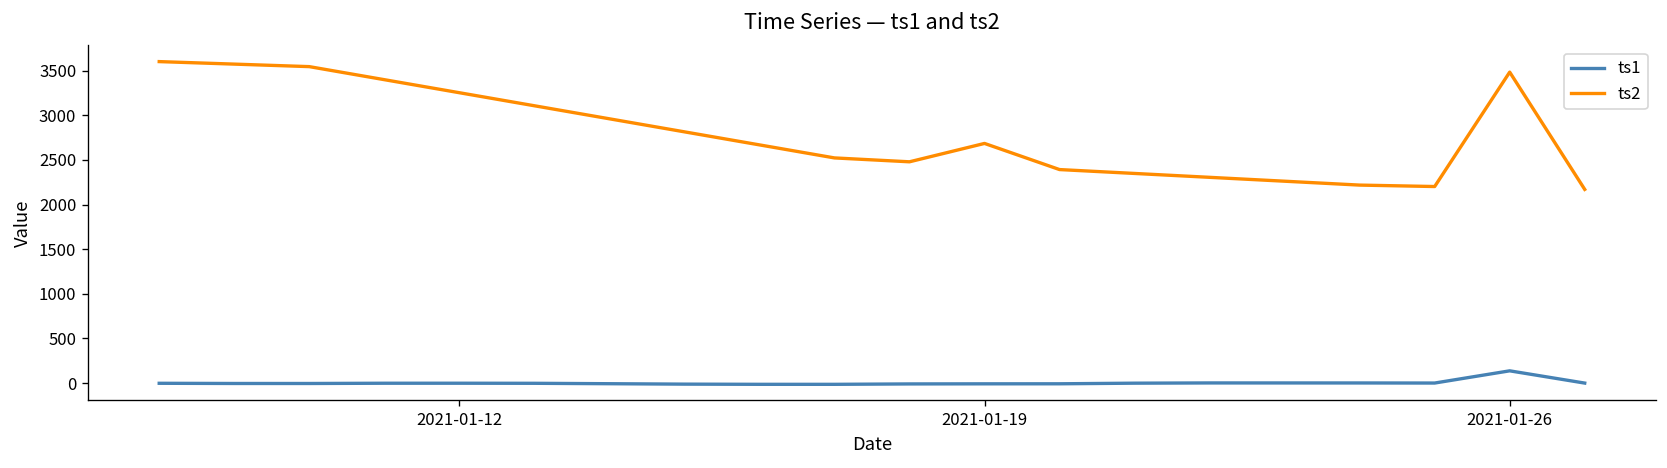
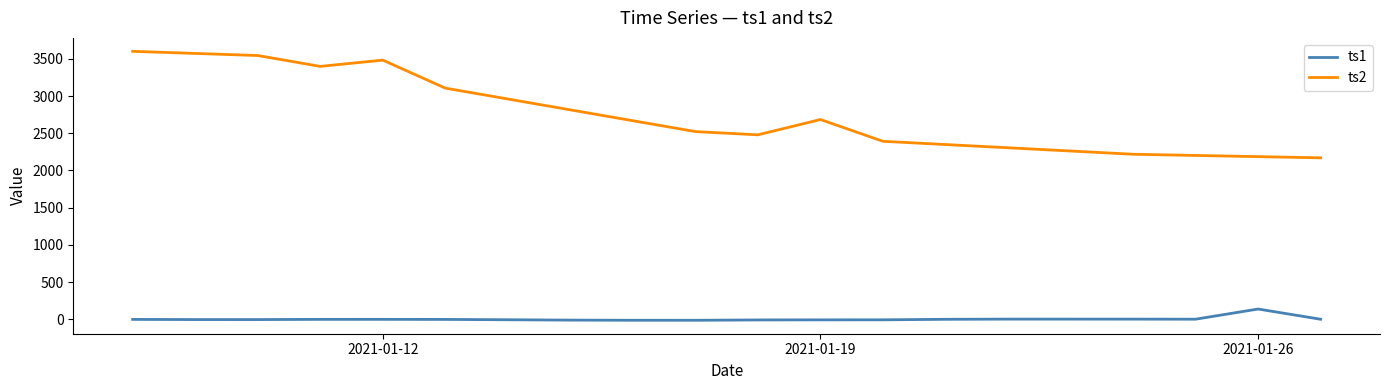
  {
    "ts1": {
      "2021-01-12": 0,
      "2021-01-19": 0,
      "2021-01-26": 100
    },
    "ts2": {
-     "2021-01-12": 3300,
+     "2021-01-12": 3500,
      "2021-01-19": 2700,
-     "2021-01-26": 3500
+     "2021-01-26": 2200
    }
  }
